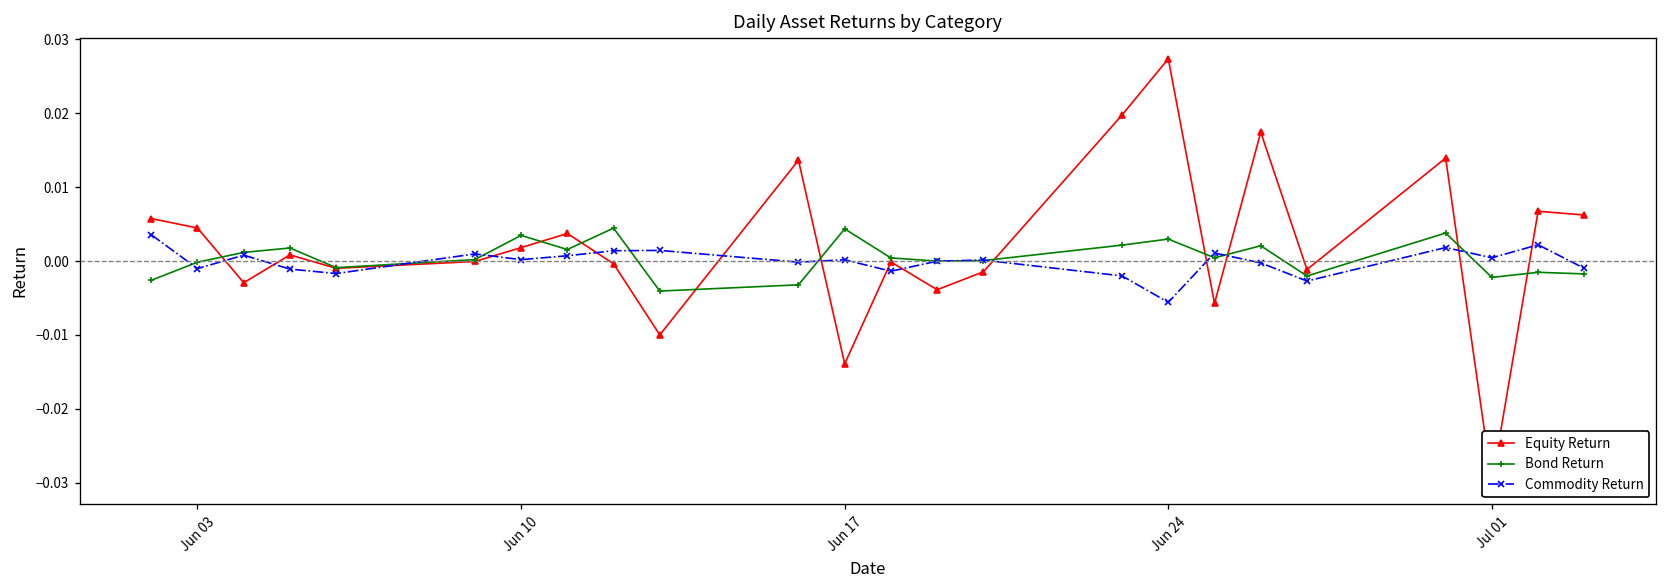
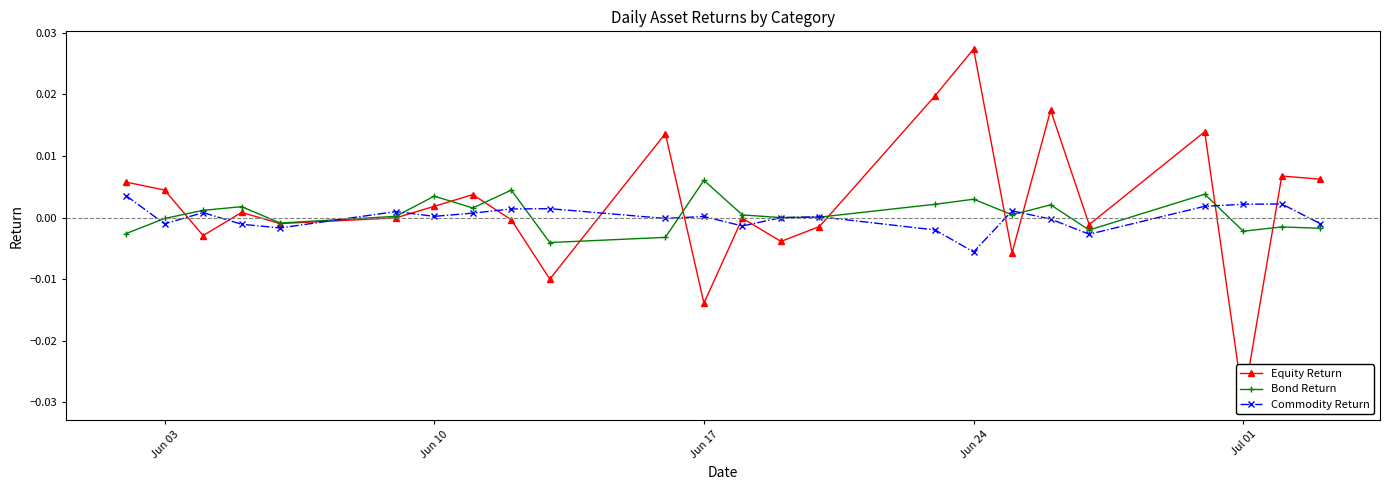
  {
    "Equity Return": {
      "Jun 03": 0.004,
      "Jun 10": 0.002,
      "Jun 17": -0.014,
      "Jun 24": 0.027
    },
    "Bond Return": {
      "Jun 03": 0.000,
      "Jun 10": 0.003,
-     "Jun 17": 0.004,
+     "Jun 17": 0.006,
      "Jun 24": 0.003,
      "Jul 01": -0.002
    },
    "Commodity Return": {
      "Jun 03": -0.001,
      "Jun 10": 0.000,
      "Jun 17": 0.000,
      "Jun 24": -0.006,
-     "Jul 01": 0.000
+     "Jul 01": 0.002
    }
  }
